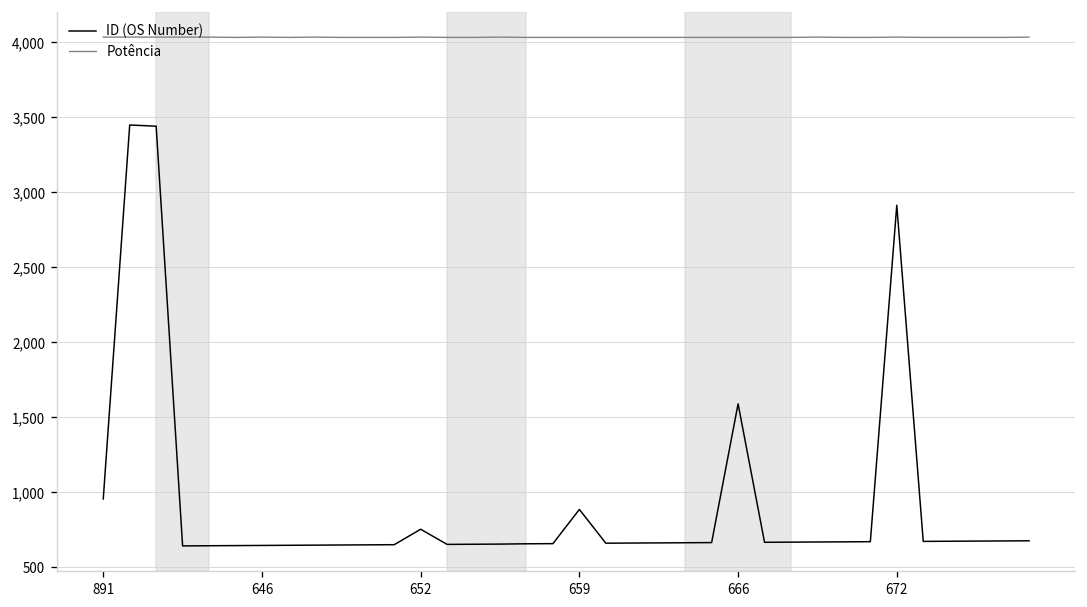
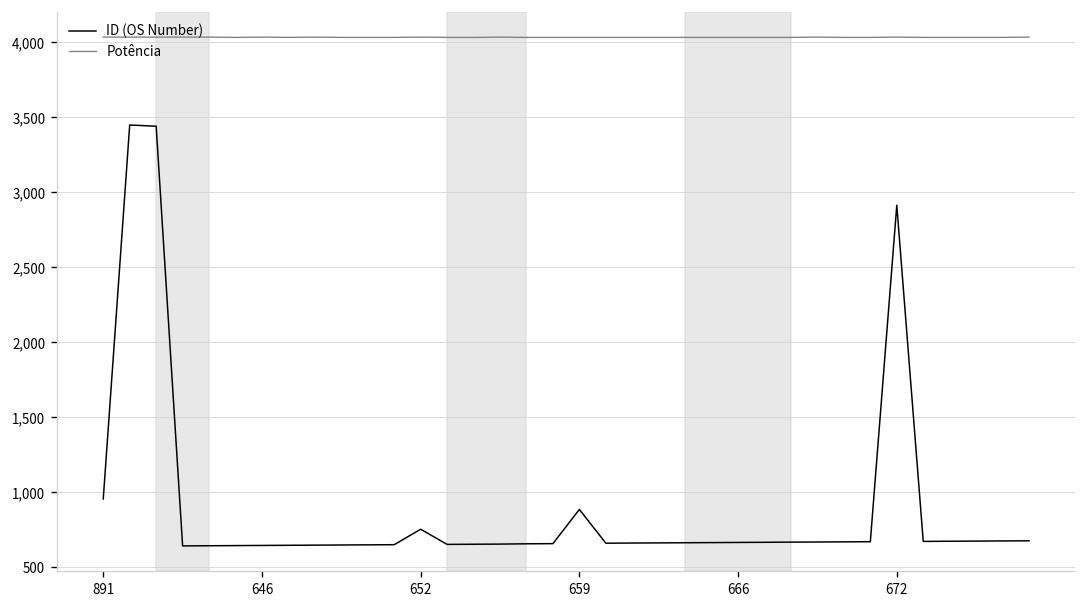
  {
    "ID (OS Number)": {
      "891": "960",
      "646": "650",
      "652": "750",
      "659": "890",
-     "666": "1,590",
+     "666": "670",
      "672": "2,910"
    },
    "Potência": {
      "891": "4,040",
      "646": "4,040",
      "652": "4,040",
      "659": "4,030",
      "666": "4,030",
      "672": "4,040"
    }
  }
